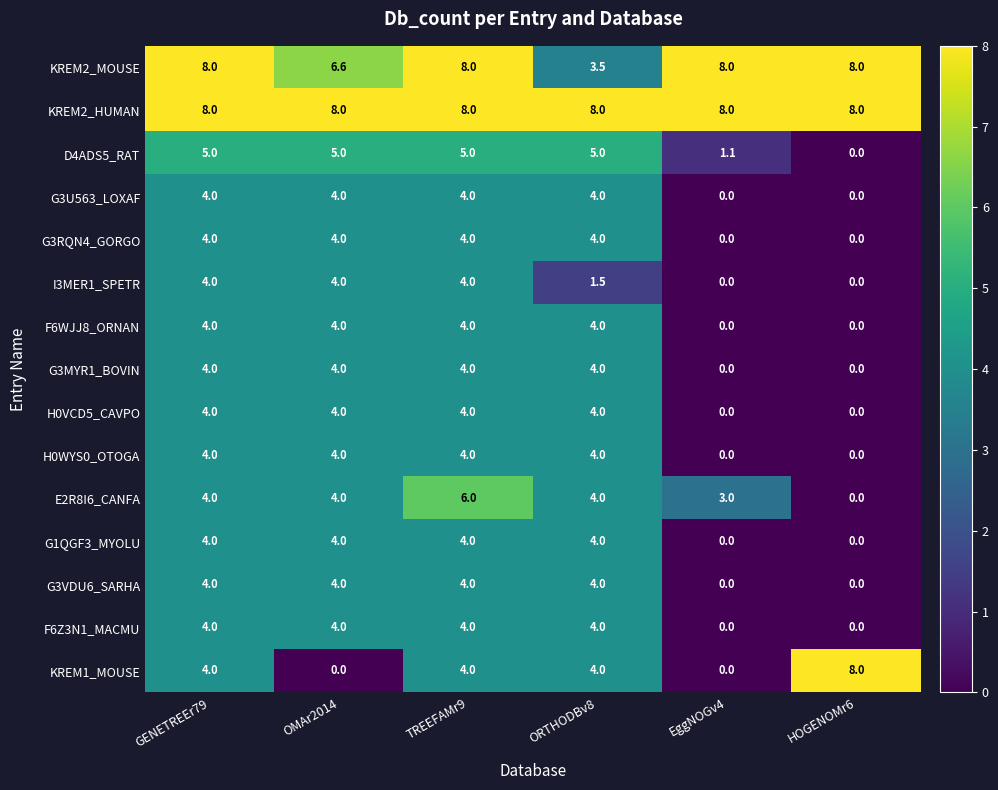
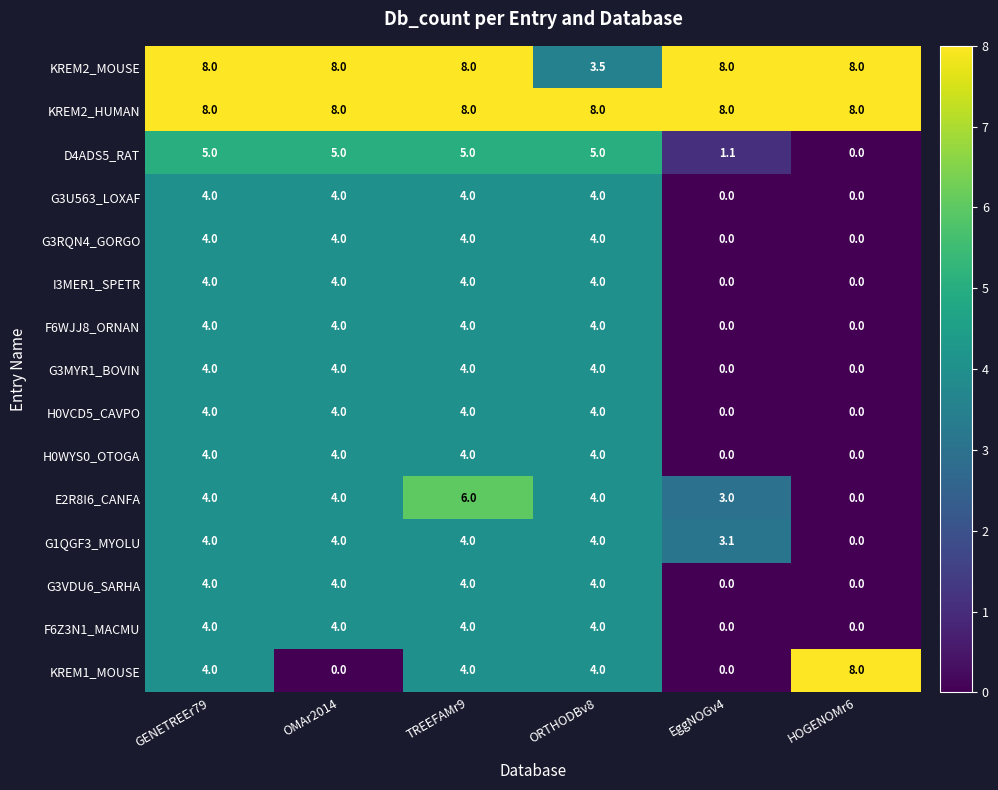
  {
    "KREM2_MOUSE": {
      "GENETREEr79": 8.0,
-     "OMAr2014": 6.6,
+     "OMAr2014": 8.0,
      "TREEFAMr9": 8.0,
      "ORTHODBv8": 3.5,
      "EggNOGv4": 8.0,
      "HOGENOMr6": 8.0
    },
    "KREM2_HUMAN": {
      "GENETREEr79": 8.0,
      "OMAr2014": 8.0,
      "TREEFAMr9": 8.0,
      "ORTHODBv8": 8.0,
      "EggNOGv4": 8.0,
      "HOGENOMr6": 8.0
    },
    "D4ADS5_RAT": {
      "GENETREEr79": 5.0,
      "OMAr2014": 5.0,
      "TREEFAMr9": 5.0,
      "ORTHODBv8": 5.0,
      "EggNOGv4": 1.1,
      "HOGENOMr6": 0.0
    },
    "G3U563_LOXAF": {
      "GENETREEr79": 4.0,
      "OMAr2014": 4.0,
      "TREEFAMr9": 4.0,
      "ORTHODBv8": 4.0,
      "EggNOGv4": 0.0,
      "HOGENOMr6": 0.0
    },
    "G3RQN4_GORGO": {
      "GENETREEr79": 4.0,
      "OMAr2014": 4.0,
      "TREEFAMr9": 4.0,
      "ORTHODBv8": 4.0,
      "EggNOGv4": 0.0,
      "HOGENOMr6": 0.0
    },
    "I3MER1_SPETR": {
      "GENETREEr79": 4.0,
      "OMAr2014": 4.0,
      "TREEFAMr9": 4.0,
-     "ORTHODBv8": 1.5,
+     "ORTHODBv8": 4.0,
      "EggNOGv4": 0.0,
      "HOGENOMr6": 0.0
    },
    "F6WJJ8_ORNAN": {
      "GENETREEr79": 4.0,
      "OMAr2014": 4.0,
      "TREEFAMr9": 4.0,
      "ORTHODBv8": 4.0,
      "EggNOGv4": 0.0,
      "HOGENOMr6": 0.0
    },
    "G3MYR1_BOVIN": {
      "GENETREEr79": 4.0,
      "OMAr2014": 4.0,
      "TREEFAMr9": 4.0,
      "ORTHODBv8": 4.0,
      "EggNOGv4": 0.0,
      "HOGENOMr6": 0.0
    },
    "H0VCD5_CAVPO": {
      "GENETREEr79": 4.0,
      "OMAr2014": 4.0,
      "TREEFAMr9": 4.0,
      "ORTHODBv8": 4.0,
      "EggNOGv4": 0.0,
      "HOGENOMr6": 0.0
    },
    "H0WYS0_OTOGA": {
      "GENETREEr79": 4.0,
      "OMAr2014": 4.0,
      "TREEFAMr9": 4.0,
      "ORTHODBv8": 4.0,
      "EggNOGv4": 0.0,
      "HOGENOMr6": 0.0
    },
    "E2R8I6_CANFA": {
      "GENETREEr79": 4.0,
      "OMAr2014": 4.0,
      "TREEFAMr9": 6.0,
      "ORTHODBv8": 4.0,
      "EggNOGv4": 3.0,
      "HOGENOMr6": 0.0
    },
    "G1QGF3_MYOLU": {
      "GENETREEr79": 4.0,
      "OMAr2014": 4.0,
      "TREEFAMr9": 4.0,
      "ORTHODBv8": 4.0,
-     "EggNOGv4": 0.0,
+     "EggNOGv4": 3.1,
      "HOGENOMr6": 0.0
    },
    "G3VDU6_SARHA": {
      "GENETREEr79": 4.0,
      "OMAr2014": 4.0,
      "TREEFAMr9": 4.0,
      "ORTHODBv8": 4.0,
      "EggNOGv4": 0.0,
      "HOGENOMr6": 0.0
    },
    "F6Z3N1_MACMU": {
      "GENETREEr79": 4.0,
      "OMAr2014": 4.0,
      "TREEFAMr9": 4.0,
      "ORTHODBv8": 4.0,
      "EggNOGv4": 0.0,
      "HOGENOMr6": 0.0
    },
    "KREM1_MOUSE": {
      "GENETREEr79": 4.0,
      "OMAr2014": 0.0,
      "TREEFAMr9": 4.0,
      "ORTHODBv8": 4.0,
      "EggNOGv4": 0.0,
      "HOGENOMr6": 8.0
    }
  }
